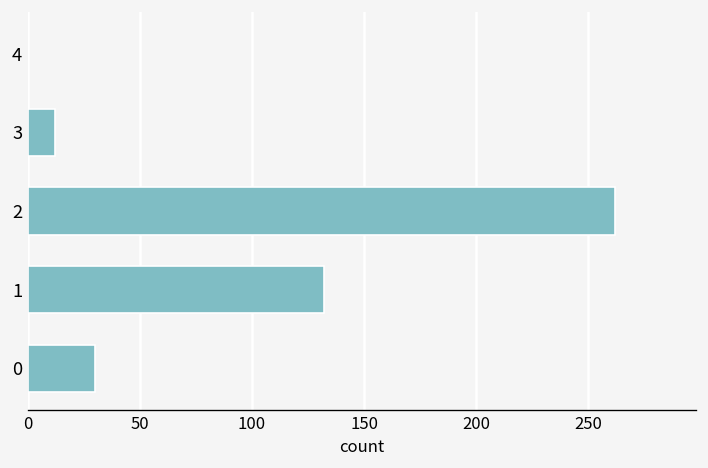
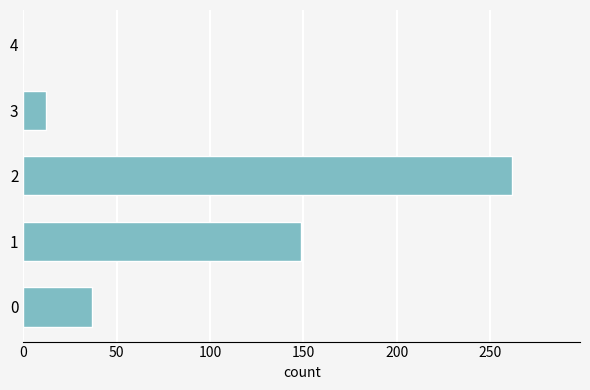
  {
    "4": 0,
    "3": 12,
    "2": 262,
-   "1": 132,
-   "0": 30
+   "1": 149,
+   "0": 37
  }
